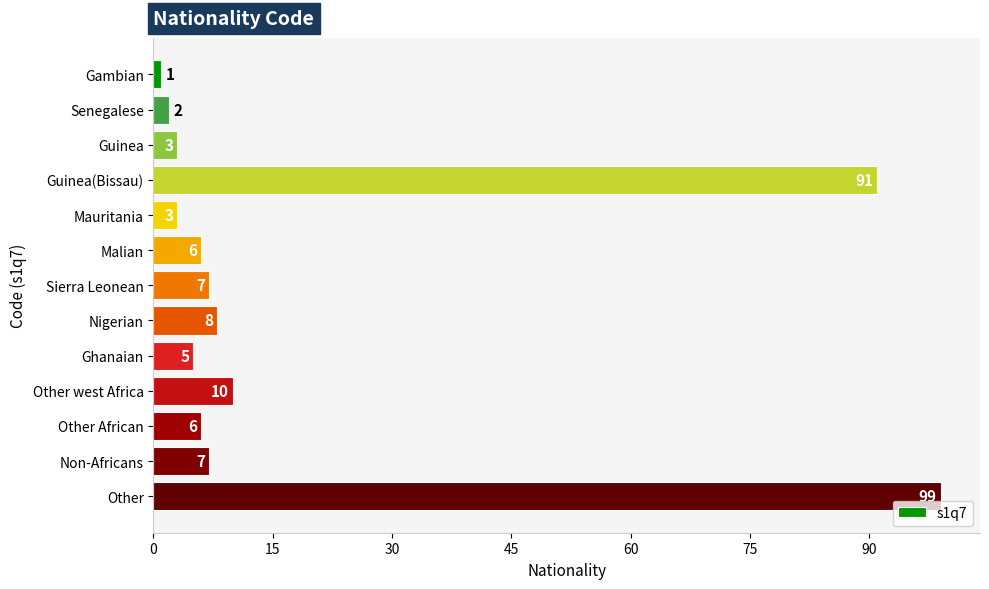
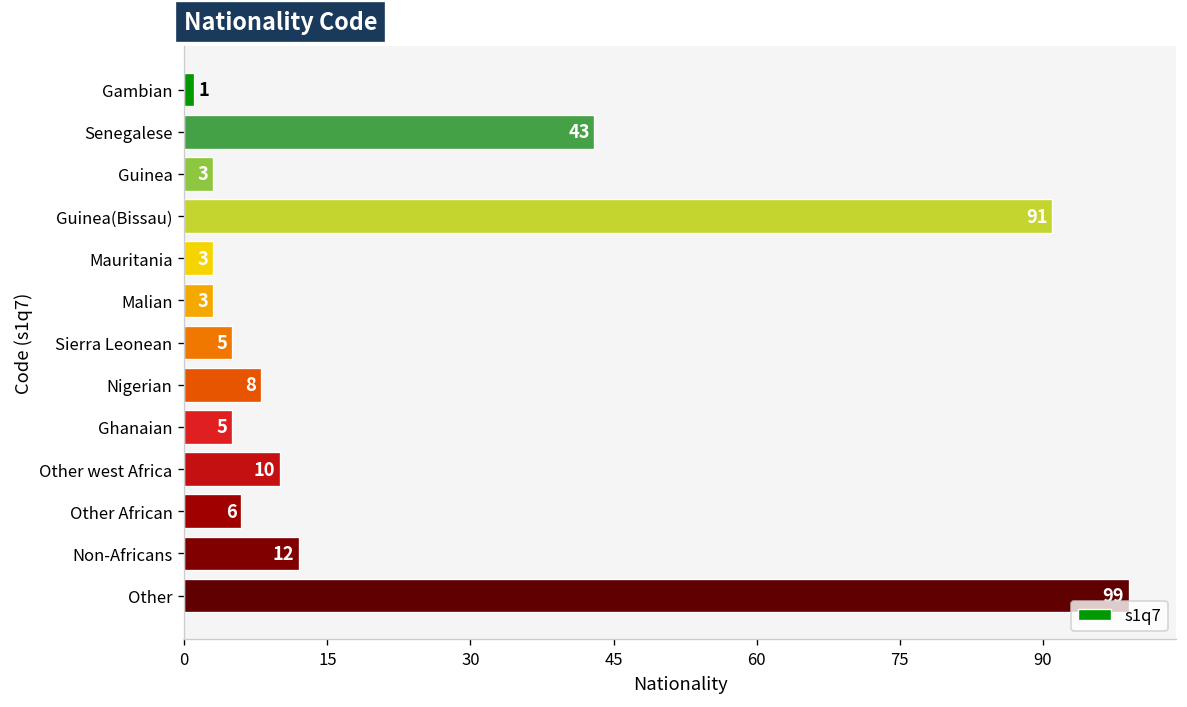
  {
    "Gambian": 1,
-   "Senegalese": 2,
+   "Senegalese": 43,
    "Guinea": 3,
    "Guinea(Bissau)": 91,
    "Mauritania": 3,
-   "Malian": 6,
-   "Sierra Leonean": 7,
+   "Malian": 3,
+   "Sierra Leonean": 5,
    "Nigerian": 8,
    "Ghanaian": 5,
    "Other west Africa": 10,
    "Other African": 6,
-   "Non-Africans": 7
+   "Non-Africans": 12
  }
